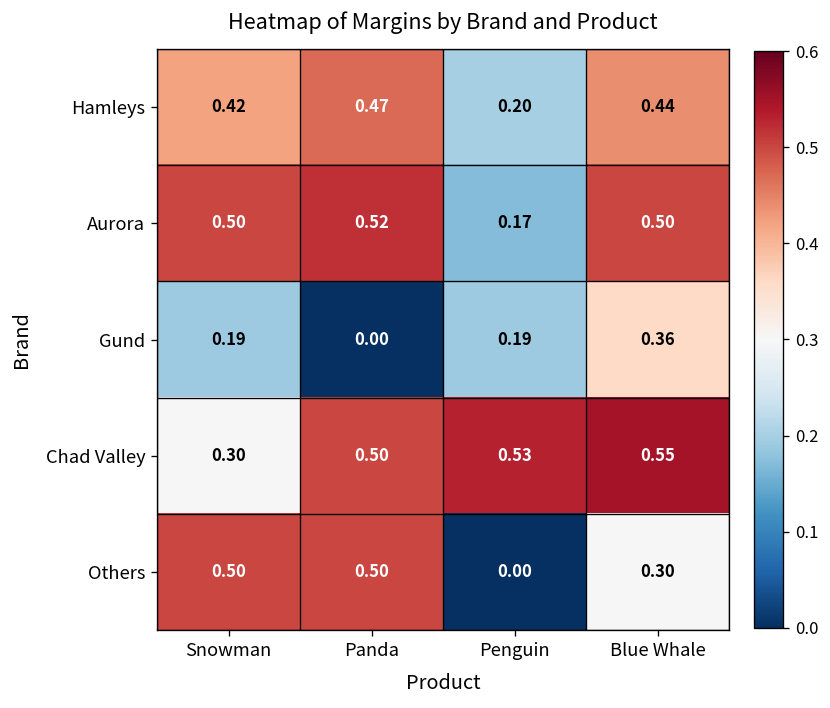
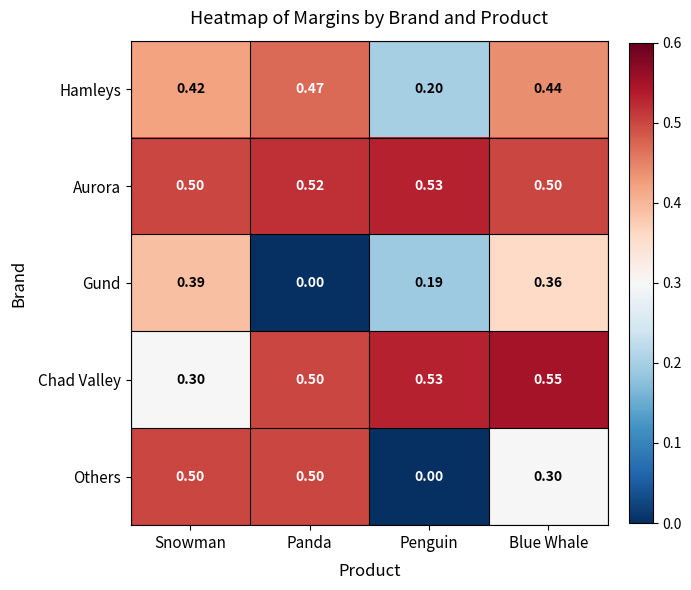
  {
    "Hamleys": {
      "Snowman": 0.42,
      "Panda": 0.47,
      "Penguin": 0.20,
      "Blue Whale": 0.44
    },
    "Aurora": {
      "Snowman": 0.50,
      "Panda": 0.52,
-     "Penguin": 0.17,
+     "Penguin": 0.53,
      "Blue Whale": 0.50
    },
    "Gund": {
-     "Snowman": 0.19,
+     "Snowman": 0.39,
      "Panda": 0.00,
      "Penguin": 0.19,
      "Blue Whale": 0.36
    },
    "Chad Valley": {
      "Snowman": 0.30,
      "Panda": 0.50,
      "Penguin": 0.53,
      "Blue Whale": 0.55
    },
    "Others": {
      "Snowman": 0.50,
      "Panda": 0.50,
      "Penguin": 0.00,
      "Blue Whale": 0.30
    }
  }
